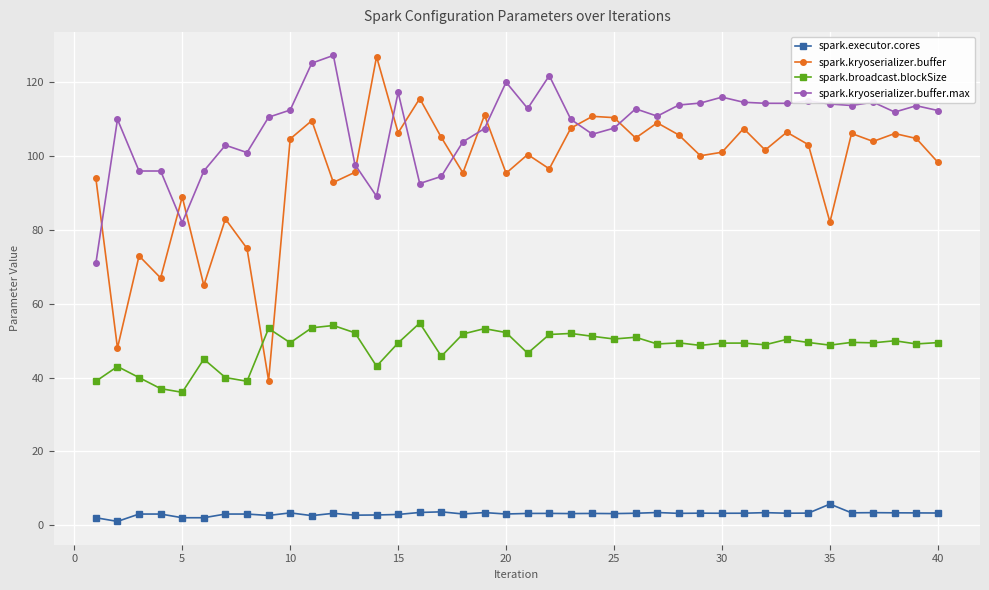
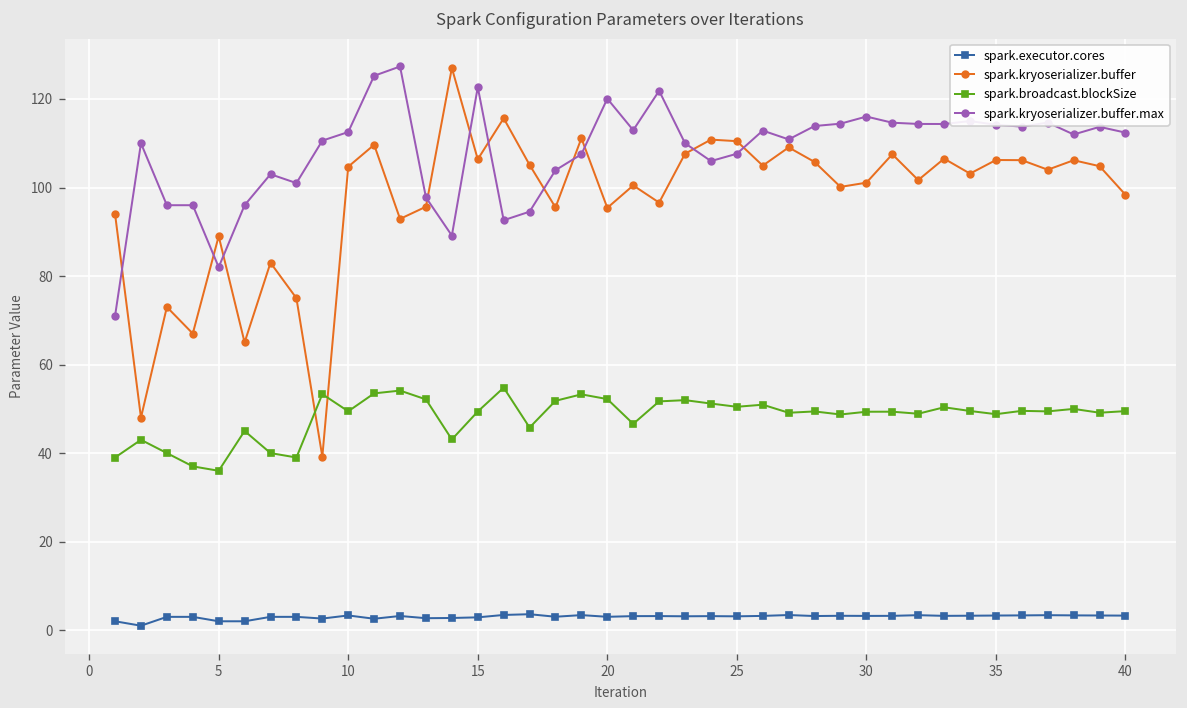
  {
    "spark.executor.cores": {
      "5": 2,
      "10": 3,
      "15": 3,
      "20": 3,
      "25": 3,
      "30": 3,
-     "35": 6,
+     "35": 3,
      "40": 3
    },
    "spark.kryoserializer.buffer": {
      "5": 89,
      "10": 105,
      "15": 106,
      "20": 95,
      "25": 110,
      "30": 101,
-     "35": 82,
+     "35": 106,
      "40": 98
    },
    "spark.broadcast.blockSize": {
      "5": 36,
      "10": 49,
      "15": 49,
      "20": 52,
      "25": 50,
      "30": 49,
      "35": 49,
      "40": 49
    },
    "spark.kryoserializer.buffer.max": {
      "5": 82,
      "10": 113,
-     "15": 117,
+     "15": 123,
      "20": 120,
      "25": 108,
      "30": 116,
      "35": 114,
      "40": 112
    }
  }
